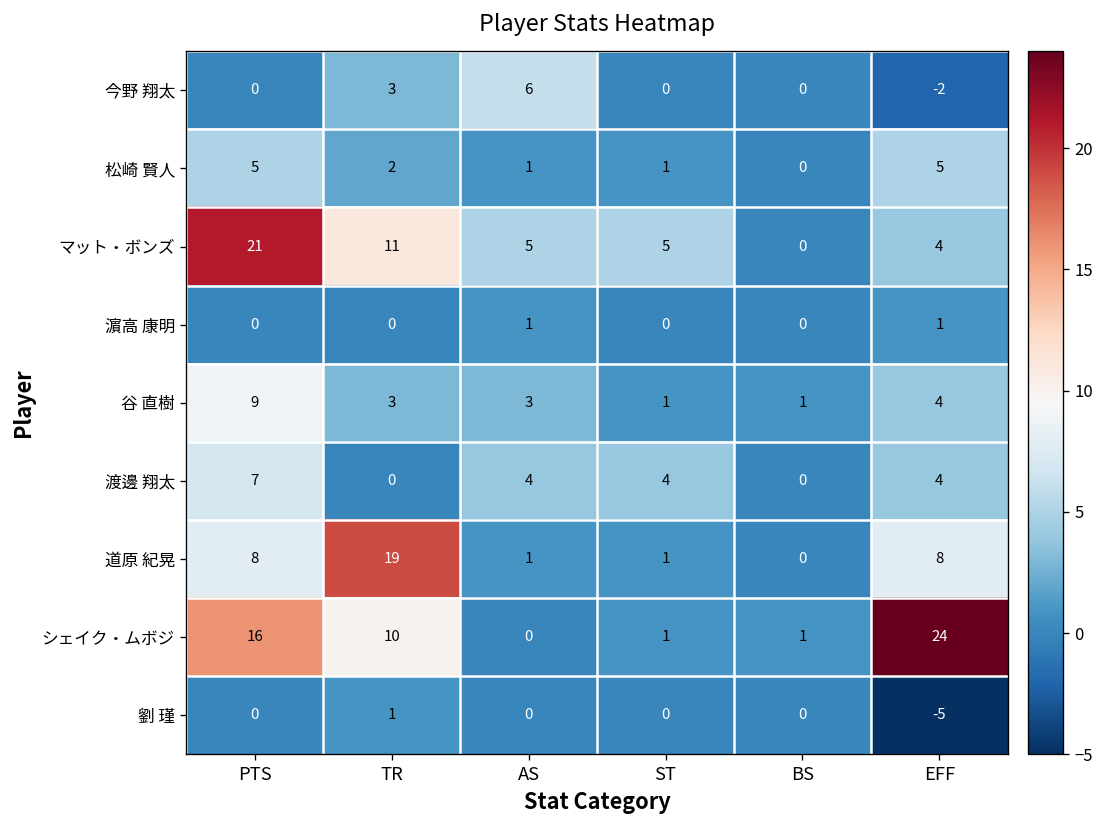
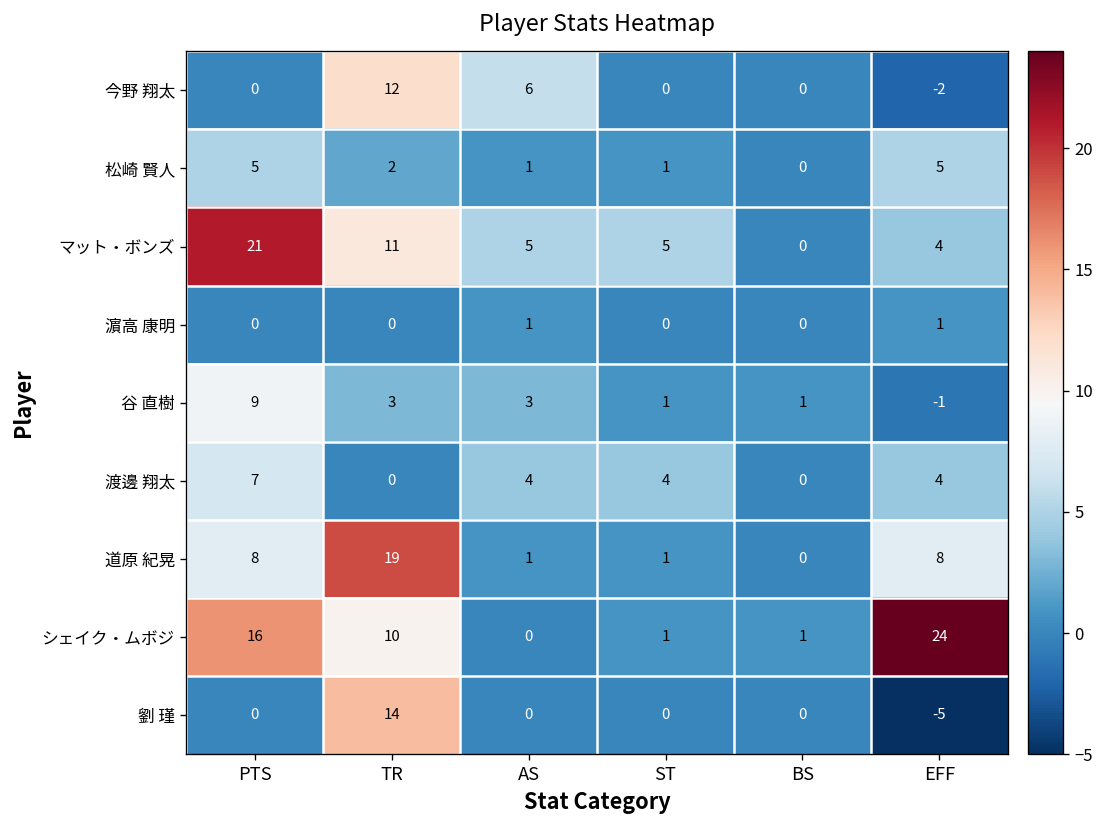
  {
    "今野 翔太": {
      "PTS": 0,
-     "TR": 3,
+     "TR": 12,
      "AS": 6,
      "ST": 0,
      "BS": 0,
      "EFF": -2
    },
    "松崎 賢人": {
      "PTS": 5,
      "TR": 2,
      "AS": 1,
      "ST": 1,
      "BS": 0,
      "EFF": 5
    },
    "マット・ボンズ": {
      "PTS": 21,
      "TR": 11,
      "AS": 5,
      "ST": 5,
      "BS": 0,
      "EFF": 4
    },
    "濵高 康明": {
      "PTS": 0,
      "TR": 0,
      "AS": 1,
      "ST": 0,
      "BS": 0,
      "EFF": 1
    },
    "谷 直樹": {
      "PTS": 9,
      "TR": 3,
      "AS": 3,
      "ST": 1,
      "BS": 1,
-     "EFF": 4
+     "EFF": -1
    },
    "渡邊 翔太": {
      "PTS": 7,
      "TR": 0,
      "AS": 4,
      "ST": 4,
      "BS": 0,
      "EFF": 4
    },
    "道原 紀晃": {
      "PTS": 8,
      "TR": 19,
      "AS": 1,
      "ST": 1,
      "BS": 0,
      "EFF": 8
    },
    "シェイク・ムボジ": {
      "PTS": 16,
      "TR": 10,
      "AS": 0,
      "ST": 1,
      "BS": 1,
      "EFF": 24
    },
    "劉 瑾": {
      "PTS": 0,
-     "TR": 1,
+     "TR": 14,
      "AS": 0,
      "ST": 0,
      "BS": 0,
      "EFF": -5
    }
  }
